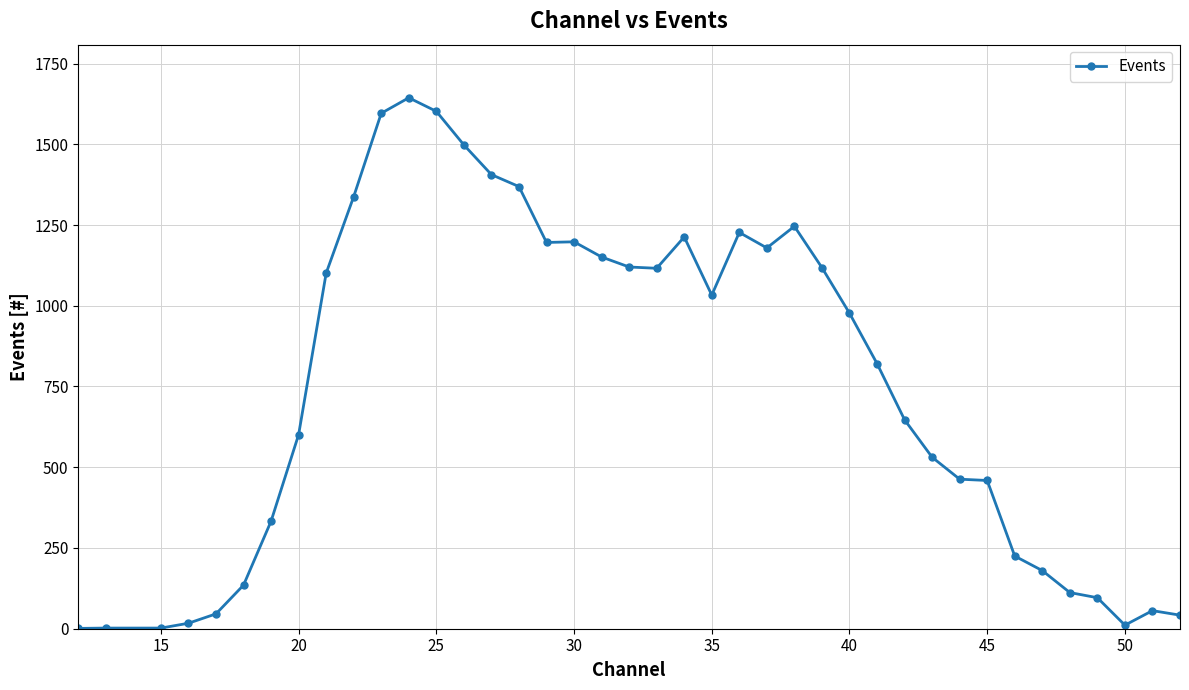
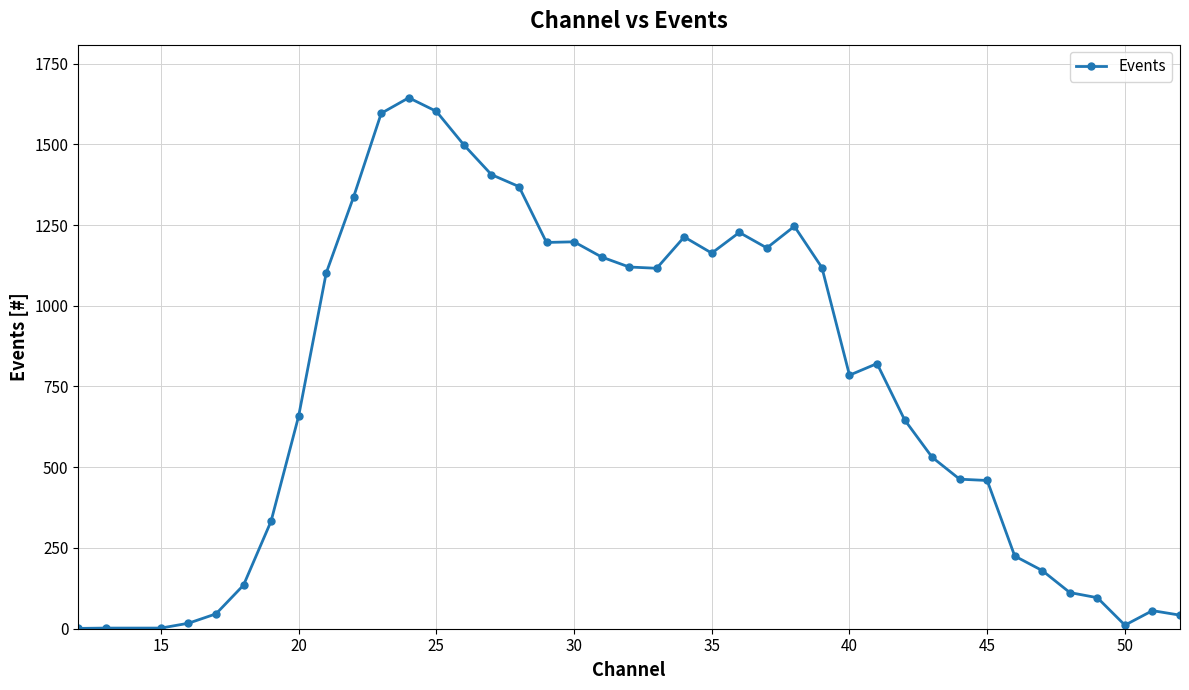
  {
    "15": 0,
-   "20": 600,
+   "20": 660,
    "25": 1600,
    "30": 1200,
-   "35": 1030,
-   "40": 980,
+   "35": 1160,
+   "40": 790,
    "45": 460,
    "50": 10
  }
